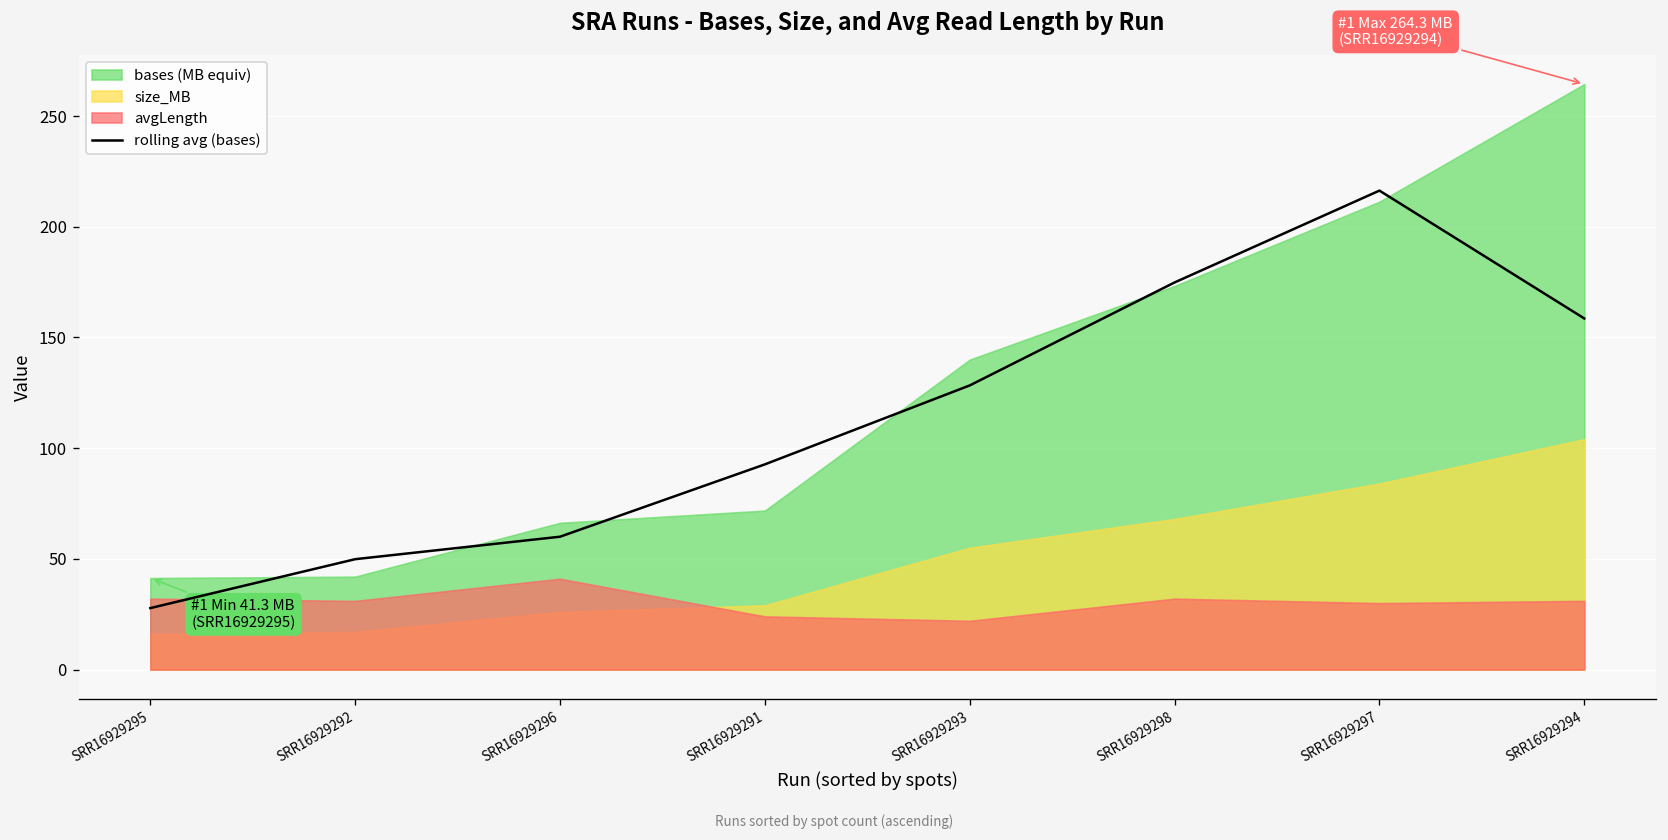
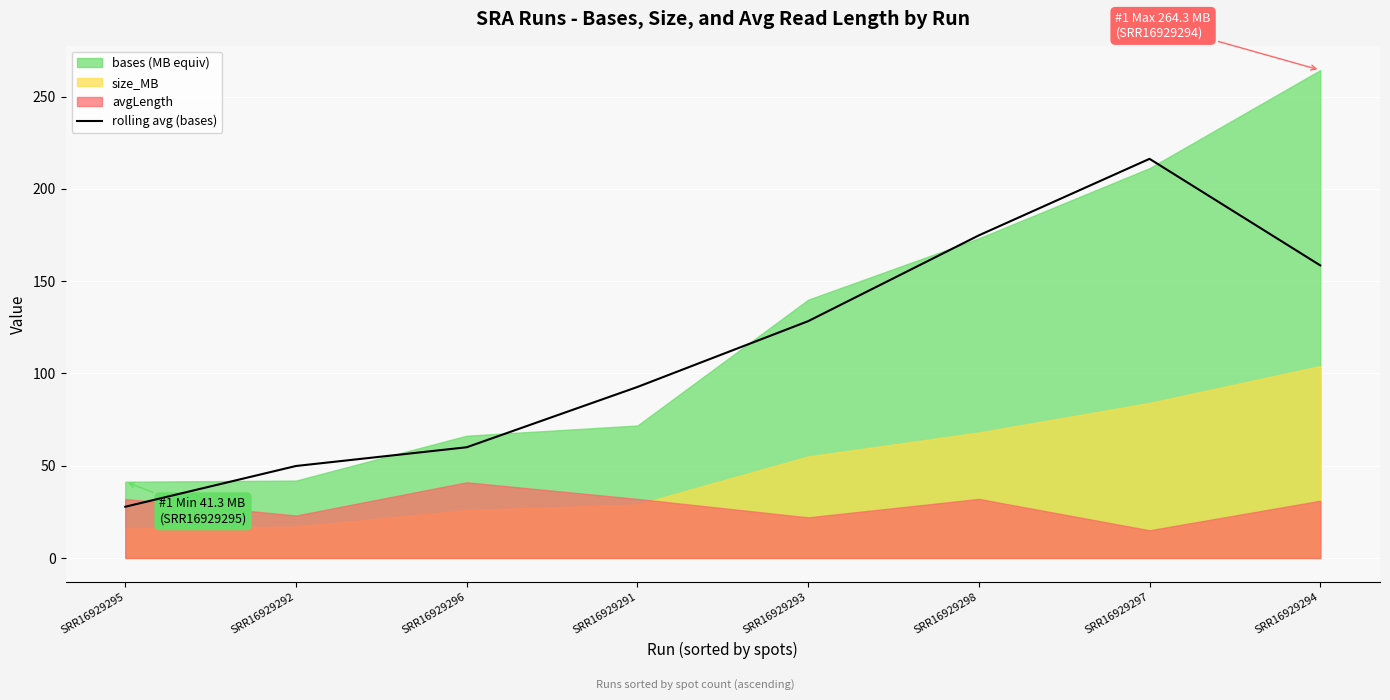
  {
    "rolling avg (bases)": {
      "SRR16929292": 50,
      "SRR16929296": 60,
      "SRR16929291": 93,
      "SRR16929293": 128,
      "SRR16929298": 175,
      "SRR16929297": 216,
      "SRR16929294": 159
    },
    "bases (MB equiv)": {
      "SRR16929292": 42,
      "SRR16929296": 66,
      "SRR16929291": 72,
      "SRR16929293": 140,
      "SRR16929298": 173,
      "SRR16929297": 211,
      "SRR16929294": 264
    },
    "size_MB": {
      "SRR16929295": 16,
      "SRR16929292": 17,
      "SRR16929296": 26,
      "SRR16929291": 29,
      "SRR16929293": 55,
      "SRR16929298": 68,
      "SRR16929297": 84,
      "SRR16929294": 104
    },
    "avgLength": {
-     "SRR16929292": 31,
+     "SRR16929292": 23,
      "SRR16929296": 41,
-     "SRR16929291": 24,
+     "SRR16929291": 32,
      "SRR16929293": 22,
      "SRR16929298": 32,
-     "SRR16929297": 30,
+     "SRR16929297": 15,
      "SRR16929294": 31
    }
  }
